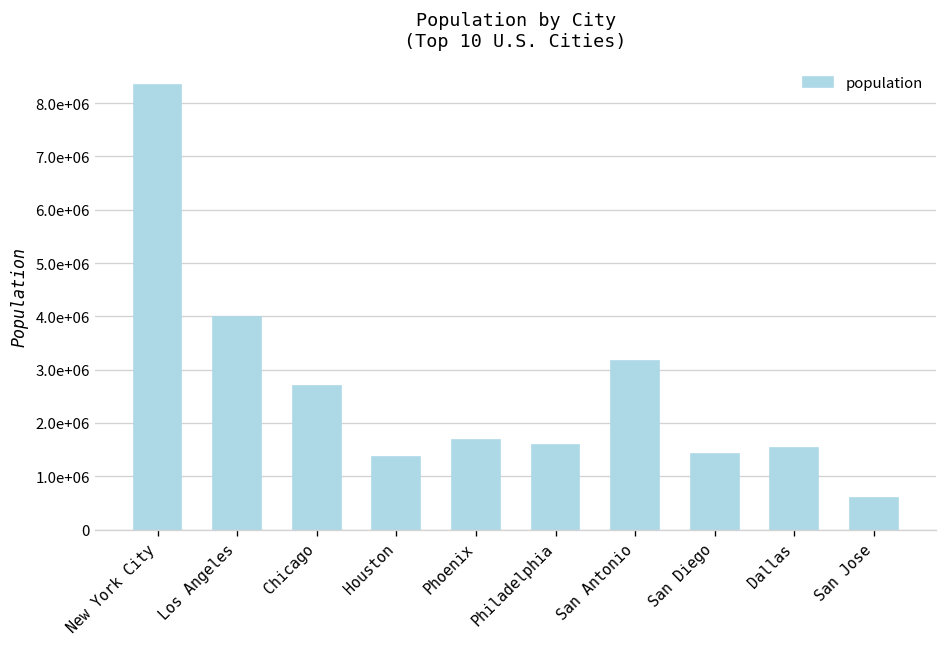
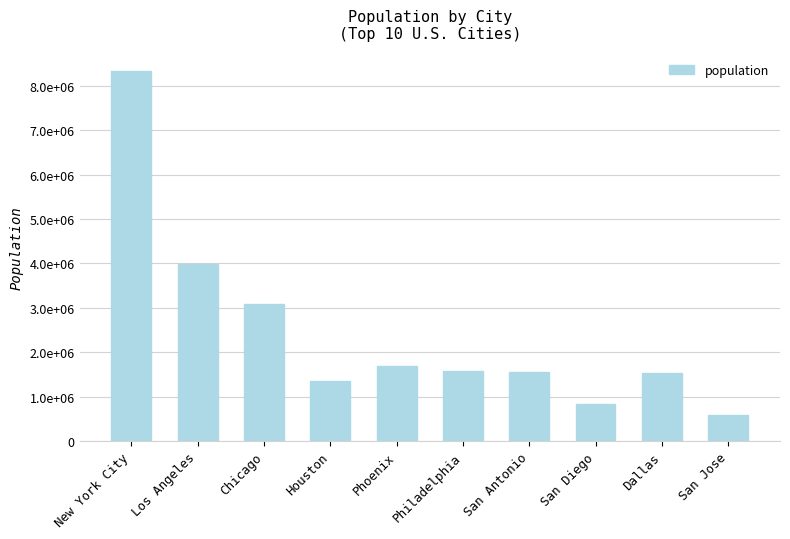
  {
    "New York City": 8300000,
    "Los Angeles": 4000000,
-   "Chicago": 2700000,
+   "Chicago": 3100000,
    "Houston": 1400000,
    "Phoenix": 1700000,
    "Philadelphia": 1600000,
-   "San Antonio": 3200000,
-   "San Diego": 1400000,
+   "San Antonio": 1500000,
+   "San Diego": 800000,
    "Dallas": 1500000,
    "San Jose": 600000
  }
